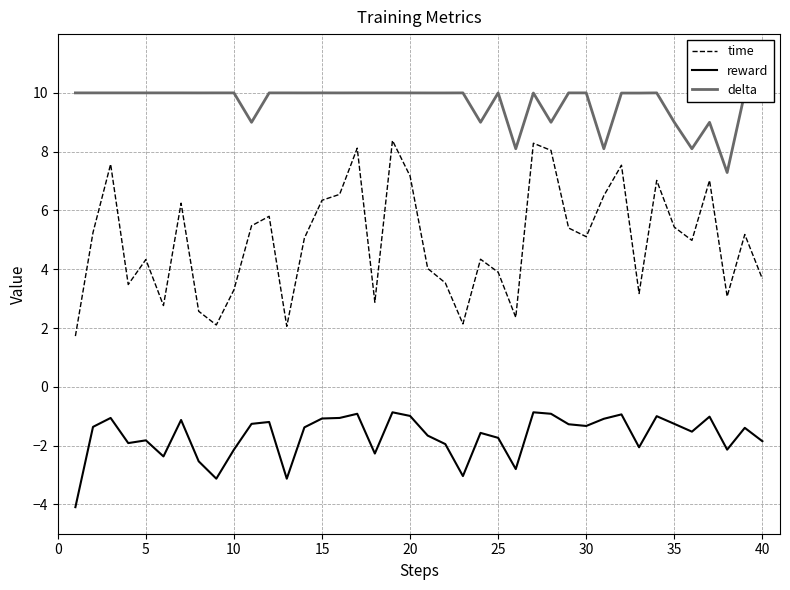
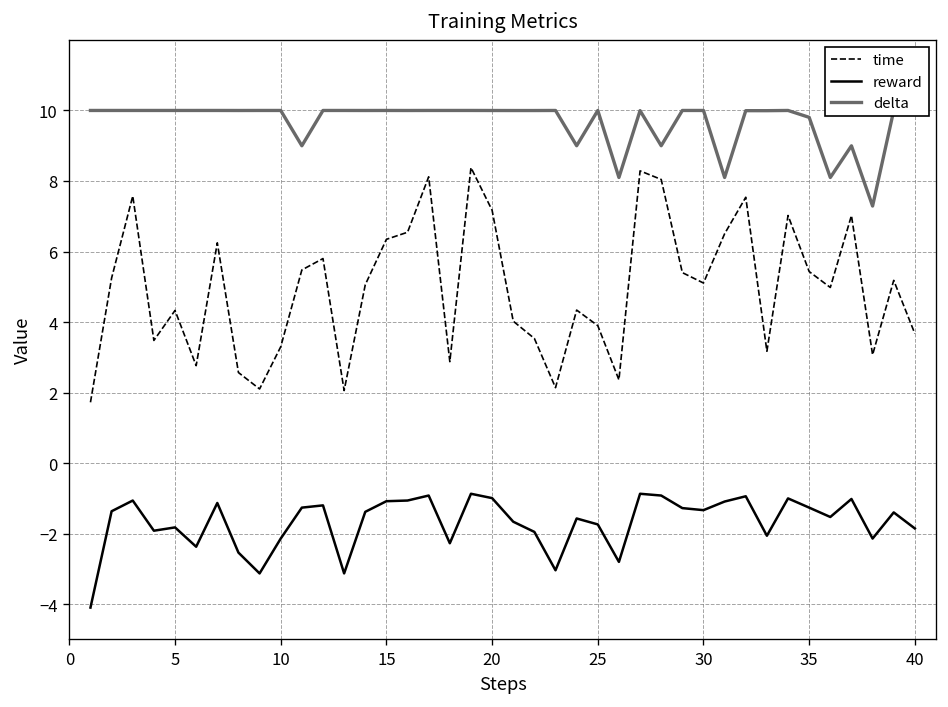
  {
    "delta": {
      "5": 10.0,
      "10": 10.0,
      "15": 10.0,
      "20": 10.0,
      "25": 10.0,
      "30": 10.0,
-     "35": 9.0
+     "35": 9.8
    }
  }
